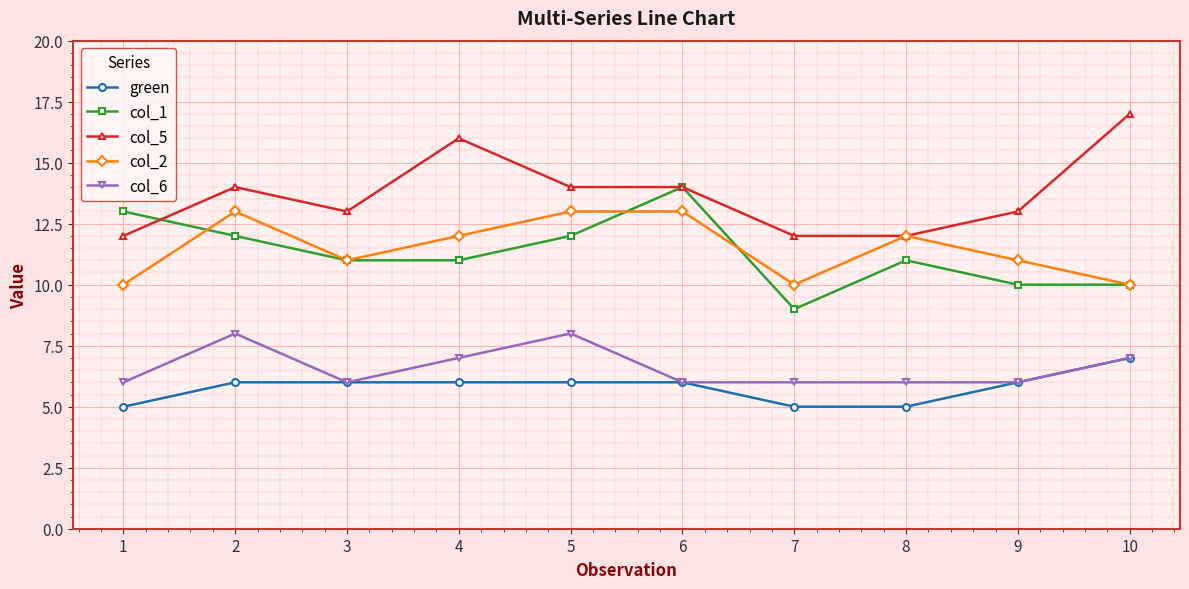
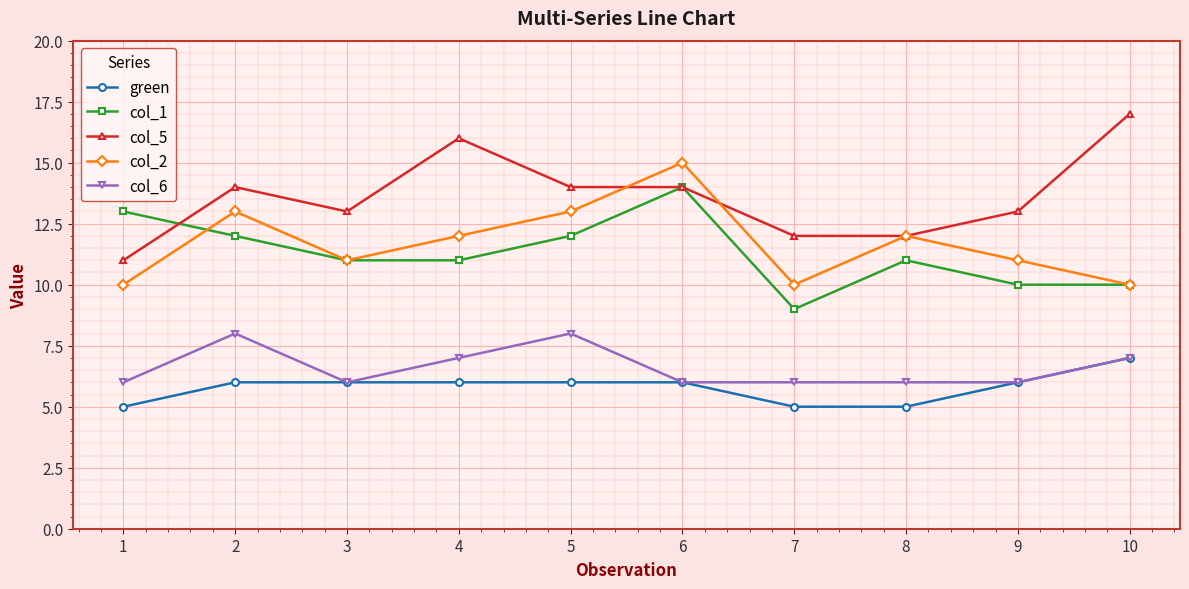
  {
    "green": {
      "1": 5,
      "2": 6,
      "4": 6,
      "5": 6,
      "7": 5,
      "8": 5
    },
    "col_1": {
      "1": 13,
      "2": 12,
      "4": 11,
      "5": 12,
      "7": 9,
      "8": 11,
      "9": 10
    },
    "col_5": {
-     "1": 12,
+     "1": 11,
      "2": 14,
      "3": 13,
      "4": 16,
      "5": 14,
      "7": 12,
      "9": 13,
      "10": 17
    },
    "col_2": {
      "1": 10,
      "2": 13,
      "4": 12,
      "5": 13,
-     "6": 13,
+     "6": 15,
      "7": 10,
      "9": 11
    },
    "col_6": {
      "1": 6,
      "2": 8,
      "4": 7,
      "5": 8,
      "7": 6,
      "8": 6
    }
  }
